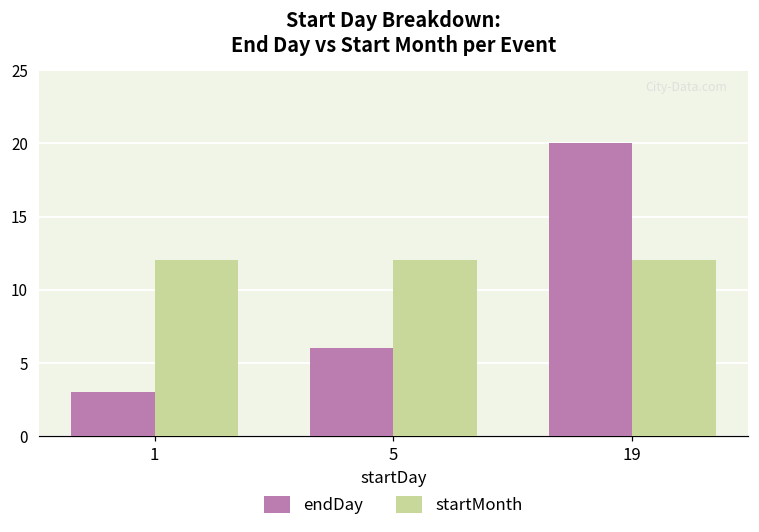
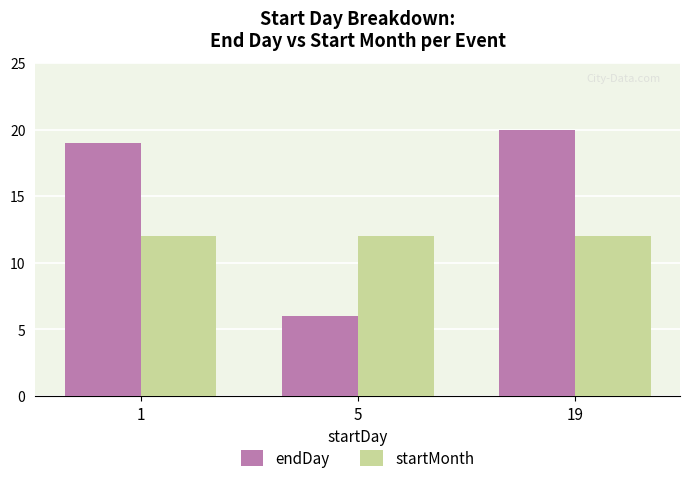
  {
    "endDay": {
-     "1": 3,
+     "1": 19,
      "5": 6,
      "19": 20
    },
    "startMonth": {
      "1": 12,
      "5": 12,
      "19": 12
    }
  }
